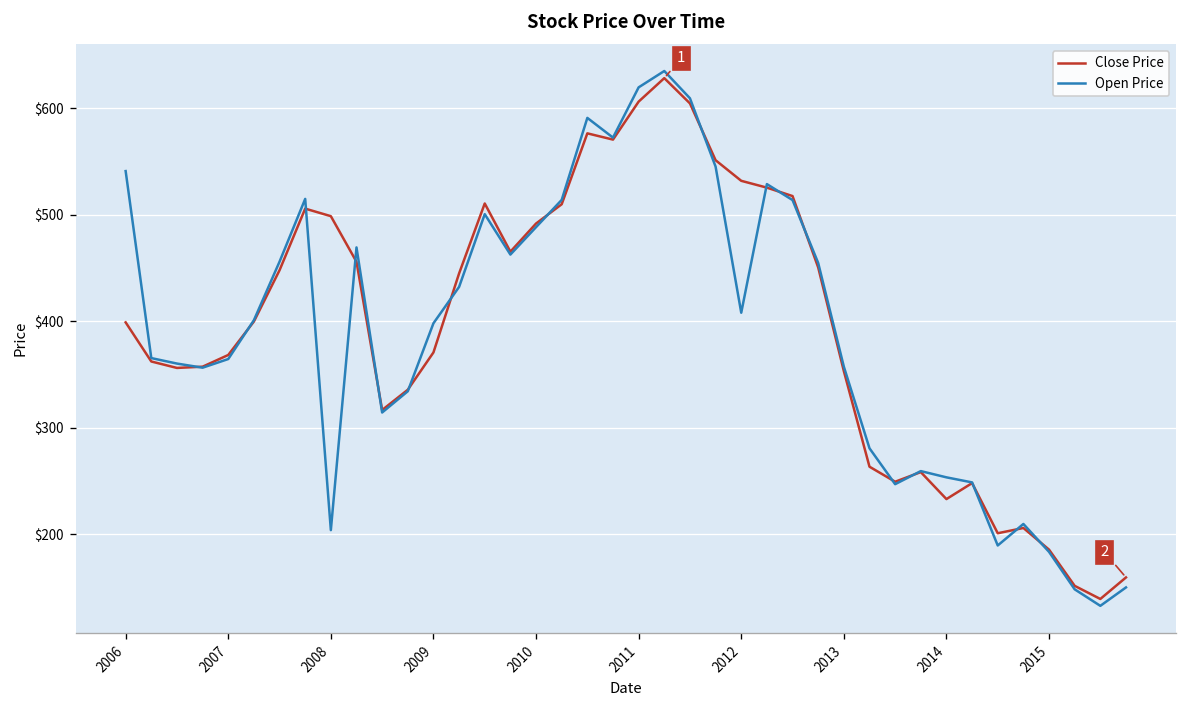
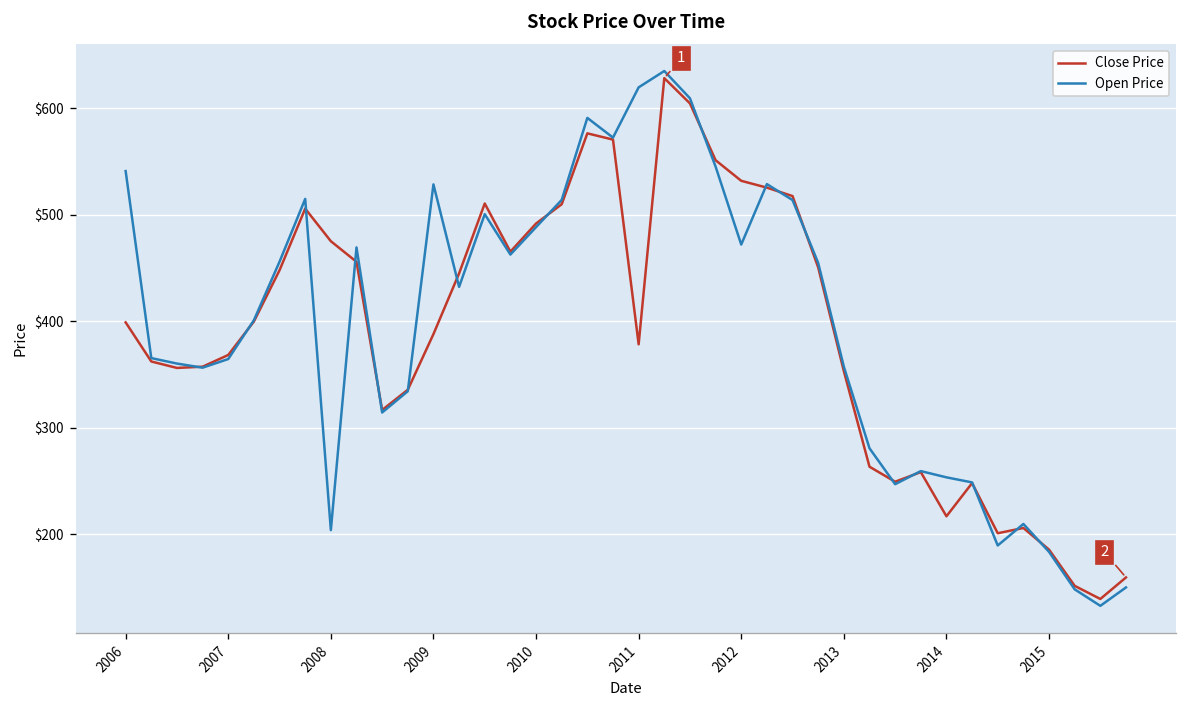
  {
    "Close Price": {
      "2006": "$400",
      "2007": "$370",
-     "2008": "$500",
-     "2009": "$370",
+     "2008": "$480",
+     "2009": "$390",
      "2010": "$490",
-     "2011": "$610",
+     "2011": "$380",
      "2012": "$530",
      "2013": "$350",
-     "2014": "$230"
+     "2014": "$220"
    },
    "Open Price": {
      "2006": "$540",
      "2007": "$360",
      "2008": "$200",
-     "2009": "$400",
+     "2009": "$530",
      "2010": "$490",
      "2011": "$620",
-     "2012": "$410",
+     "2012": "$470",
      "2013": "$360",
      "2014": "$250"
    }
  }
